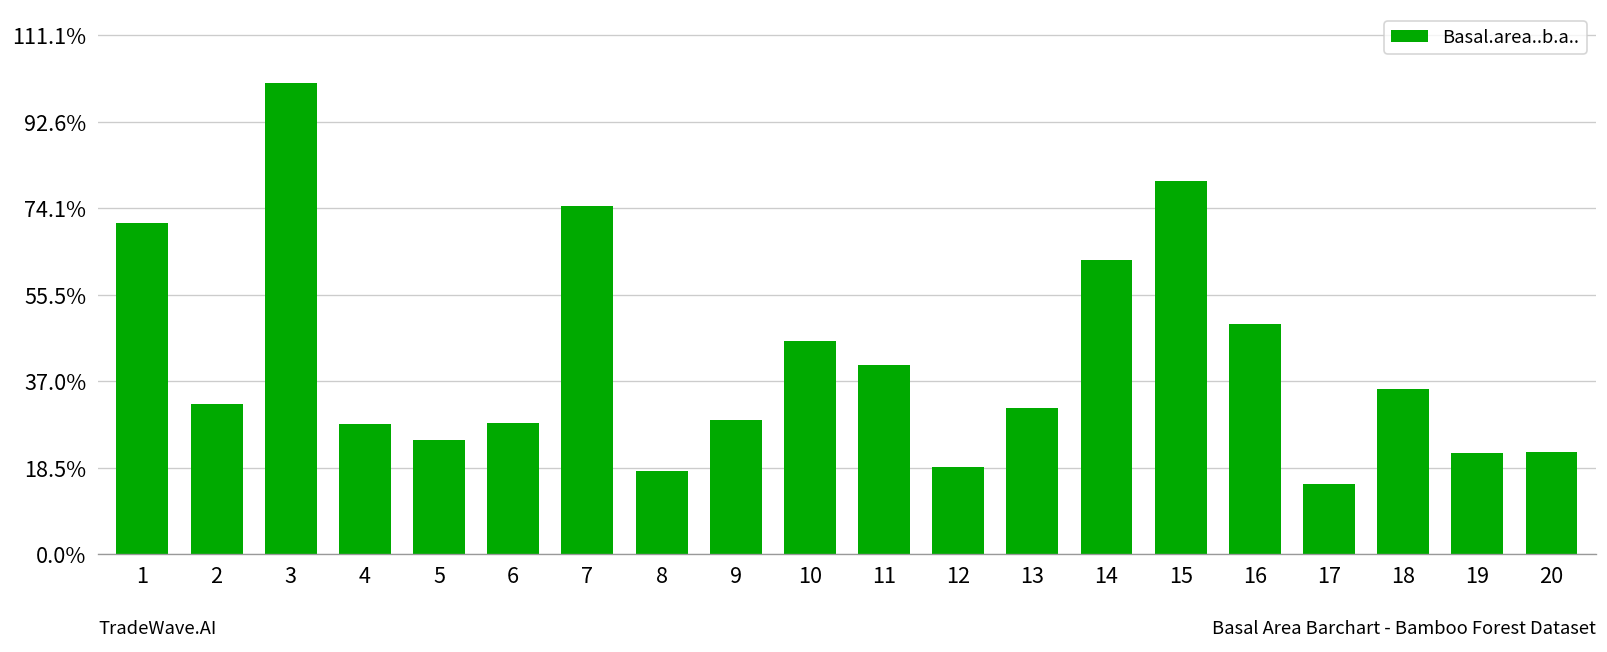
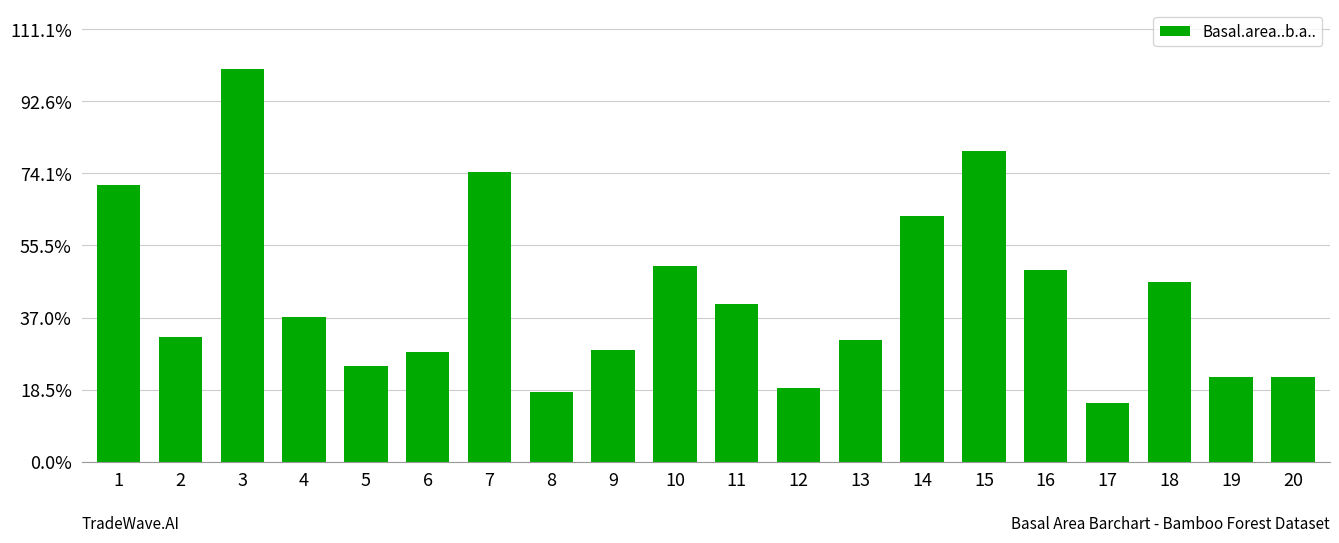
  {
    "1": "71%",
    "2": "32%",
    "3": "101%",
-   "4": "28%",
+   "4": "37%",
    "5": "24%",
    "6": "28%",
    "7": "75%",
    "8": "18%",
    "9": "29%",
-   "10": "46%",
+   "10": "50%",
    "11": "41%",
    "12": "19%",
    "13": "31%",
    "14": "63%",
    "15": "80%",
    "16": "49%",
    "17": "15%",
-   "18": "35%",
+   "18": "46%",
    "19": "22%",
    "20": "22%"
  }
